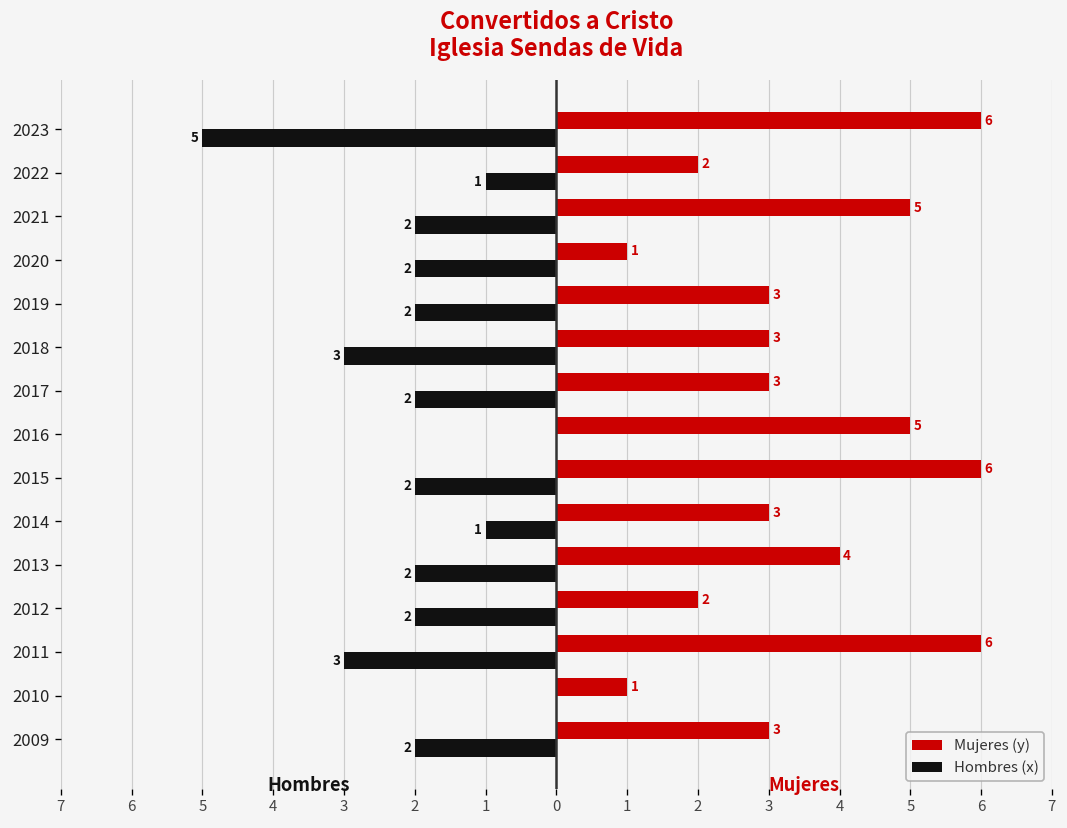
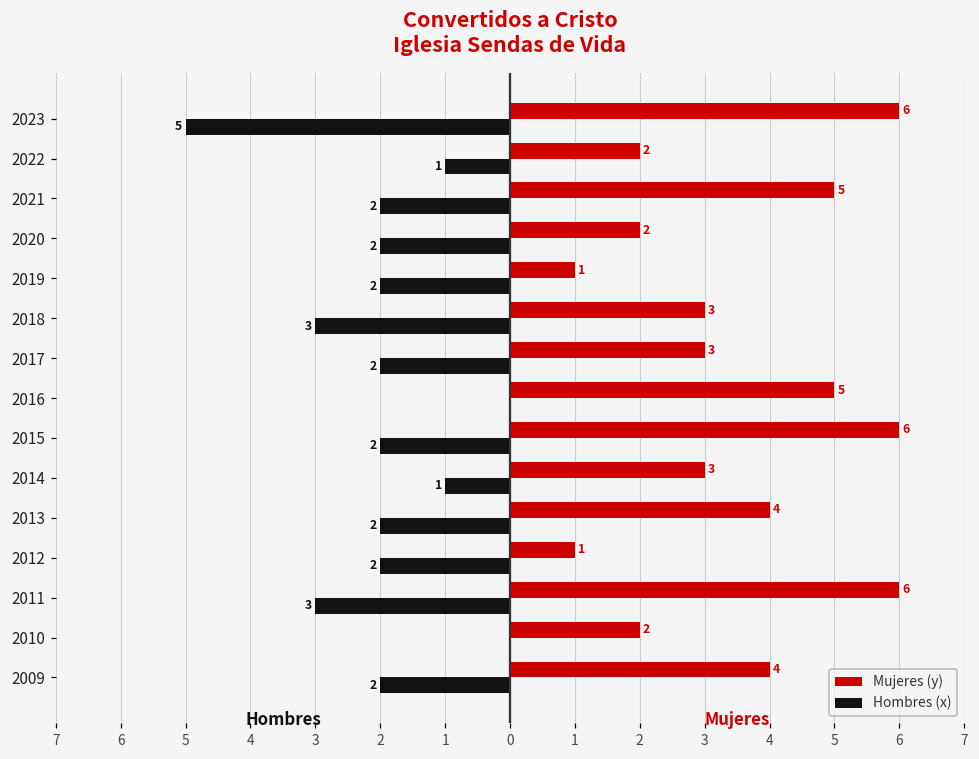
  {
    "Mujeres (y)": {
      "2023": 6,
      "2022": 2,
      "2021": 5,
-     "2020": 1,
-     "2019": 3,
+     "2020": 2,
+     "2019": 1,
      "2018": 3,
      "2017": 3,
      "2016": 5,
      "2015": 6,
      "2014": 3,
      "2013": 4,
-     "2012": 2,
+     "2012": 1,
      "2011": 6,
-     "2010": 1,
-     "2009": 3
+     "2010": 2,
+     "2009": 4
    }
  }
